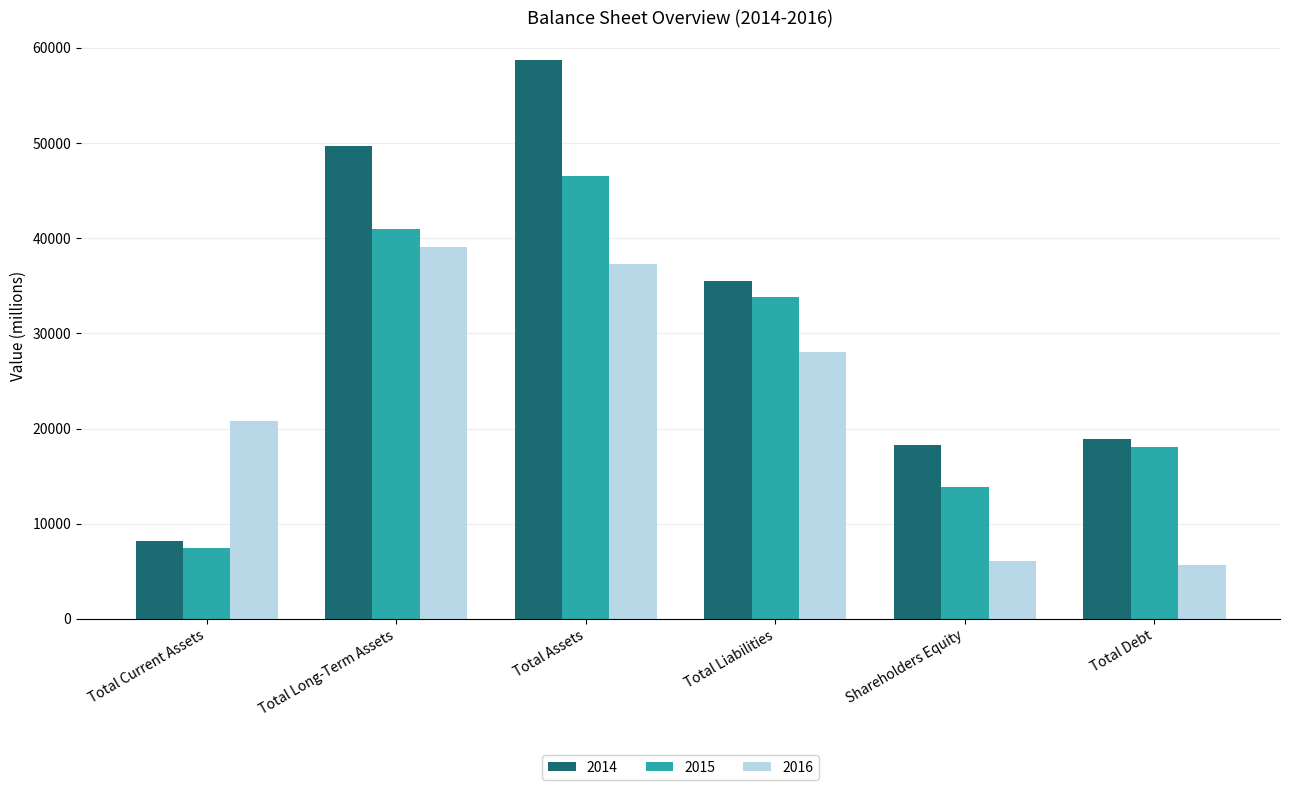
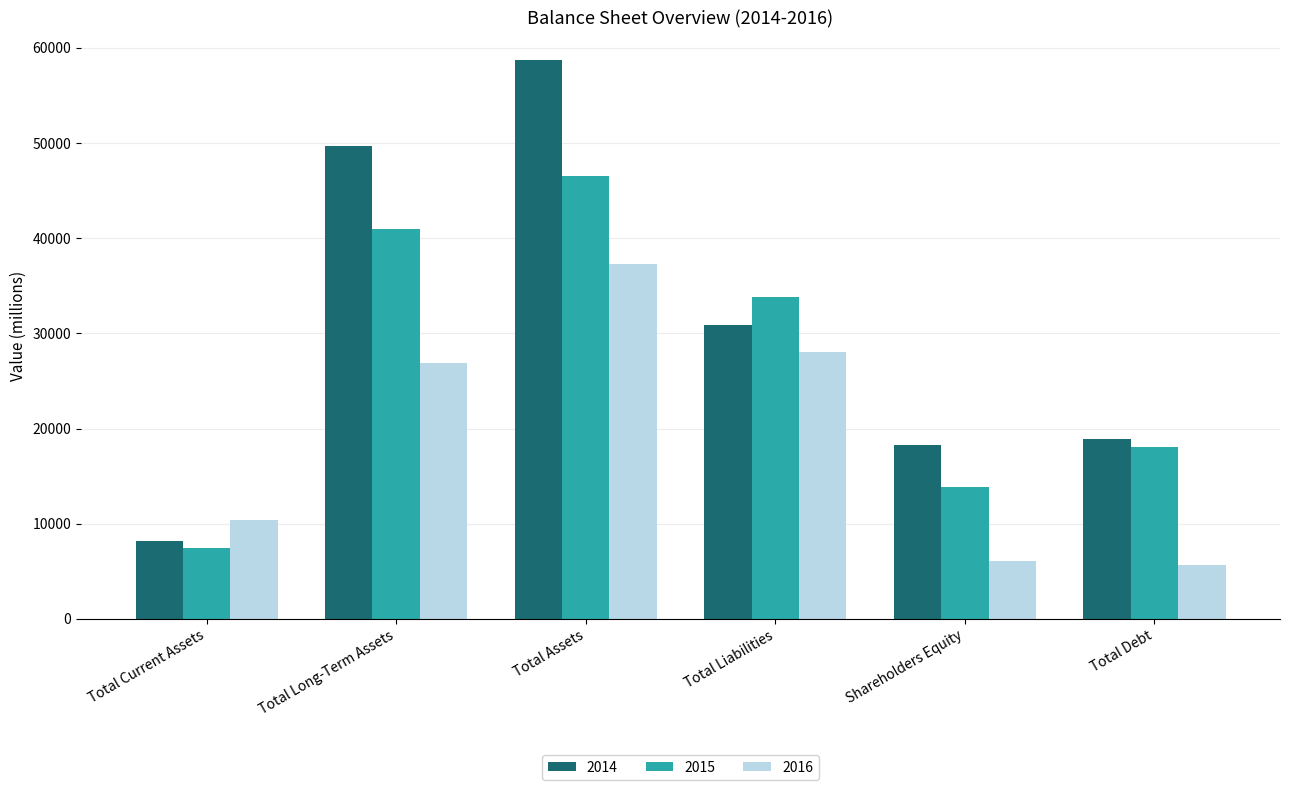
  {
    "2014": {
      "Total Current Assets": 8000,
      "Total Long-Term Assets": 50000,
      "Total Assets": 59000,
-     "Total Liabilities": 35000,
+     "Total Liabilities": 31000,
      "Shareholders Equity": 18000,
      "Total Debt": 19000
    },
    "2015": {
      "Total Current Assets": 7000,
      "Total Long-Term Assets": 41000,
      "Total Assets": 47000,
      "Total Liabilities": 34000,
      "Shareholders Equity": 14000,
      "Total Debt": 18000
    },
    "2016": {
-     "Total Current Assets": 21000,
-     "Total Long-Term Assets": 39000,
+     "Total Current Assets": 10000,
+     "Total Long-Term Assets": 27000,
      "Total Assets": 37000,
      "Total Liabilities": 28000,
      "Shareholders Equity": 6000,
      "Total Debt": 6000
    }
  }
